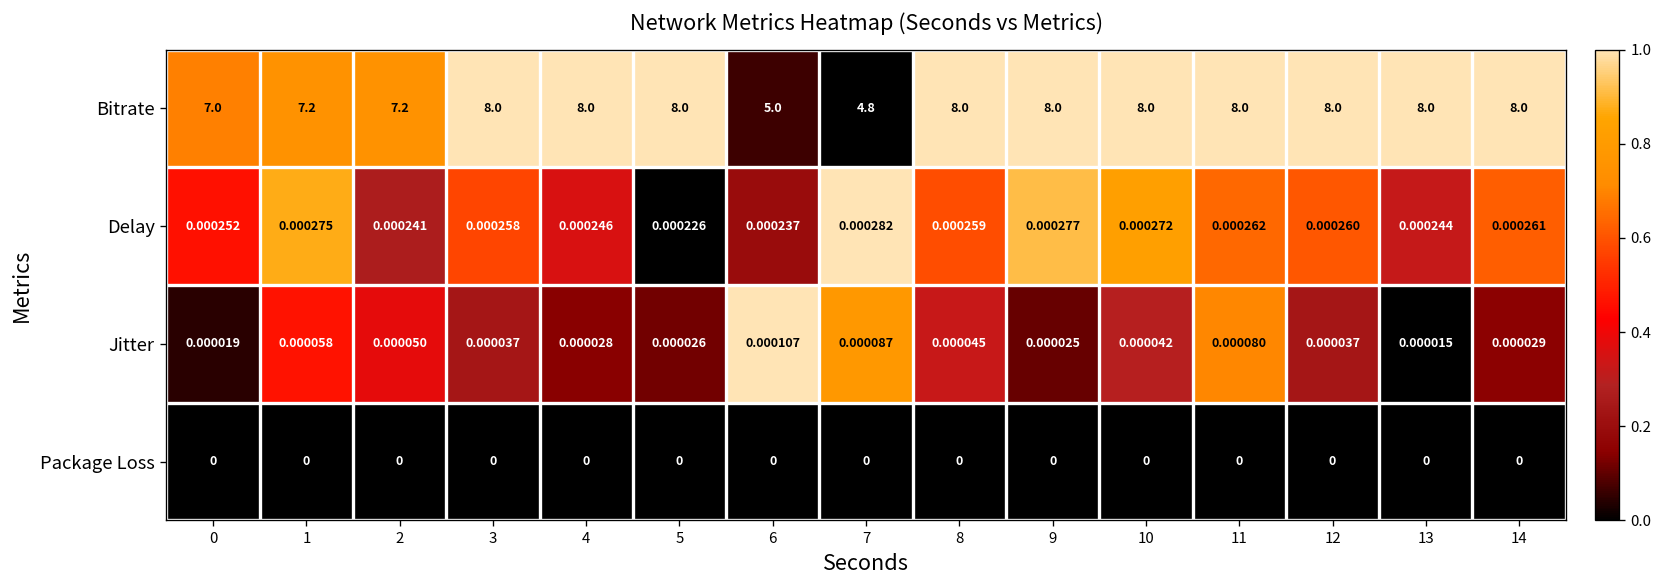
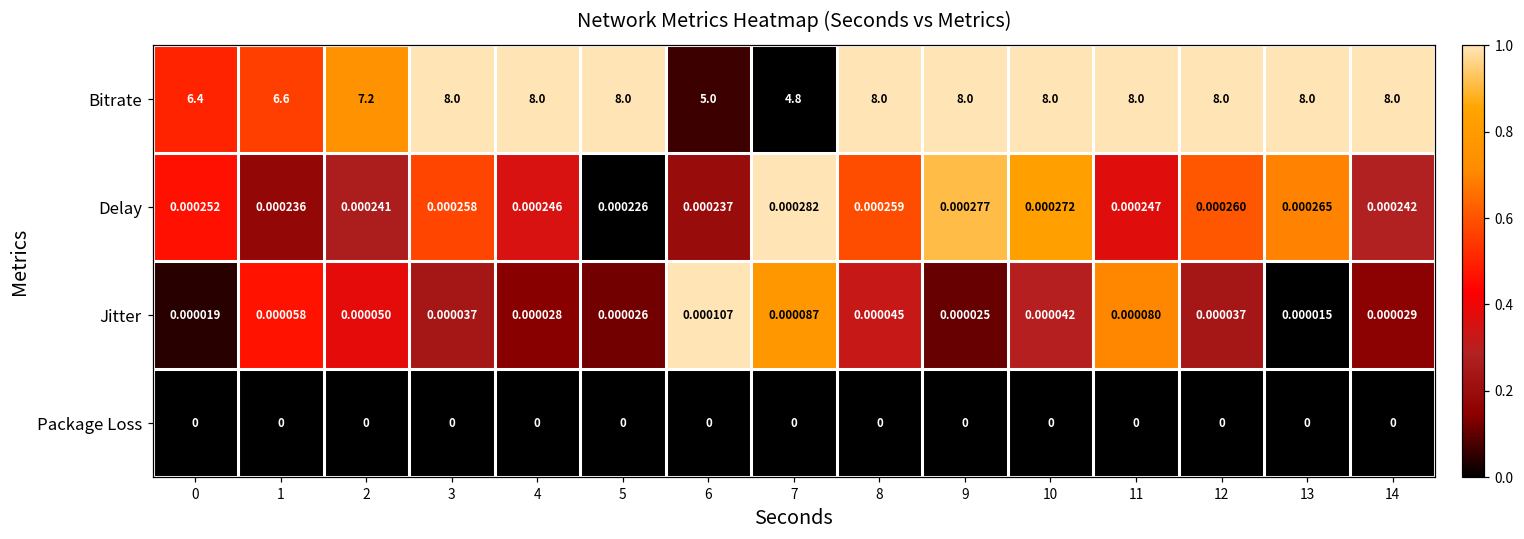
  {
    "Bitrate": {
-     "0": 7.0,
-     "1": 7.2,
+     "0": 6.4,
+     "1": 6.6,
      "2": 7.2,
      "3": 8.0,
      "4": 8.0,
      "5": 8.0,
      "6": 5.0,
      "7": 4.8,
      "8": 8.0,
      "9": 8.0,
      "10": 8.0,
      "11": 8.0,
      "12": 8.0,
      "13": 8.0,
      "14": 8.0
    },
    "Delay": {
      "0": 0.000252,
-     "1": 0.000275,
+     "1": 0.000236,
      "2": 0.000241,
      "3": 0.000258,
      "4": 0.000246,
      "5": 0.000226,
      "6": 0.000237,
      "7": 0.000282,
      "8": 0.000259,
      "9": 0.000277,
      "10": 0.000272,
-     "11": 0.000262,
+     "11": 0.000247,
      "12": 0.000260,
-     "13": 0.000244,
-     "14": 0.000261
+     "13": 0.000265,
+     "14": 0.000242
    },
    "Jitter": {
      "0": 0.000019,
      "1": 0.000058,
      "2": 0.000050,
      "3": 0.000037,
      "4": 0.000028,
      "5": 0.000026,
      "6": 0.000107,
      "7": 0.000087,
      "8": 0.000045,
      "9": 0.000025,
      "10": 0.000042,
      "11": 0.000080,
      "12": 0.000037,
      "13": 0.000015,
      "14": 0.000029
    },
    "Package Loss": {
      "0": 0,
      "1": 0,
      "2": 0,
      "3": 0,
      "4": 0,
      "5": 0,
      "6": 0,
      "7": 0,
      "8": 0,
      "9": 0,
      "10": 0,
      "11": 0,
      "12": 0,
      "13": 0,
      "14": 0
    }
  }
